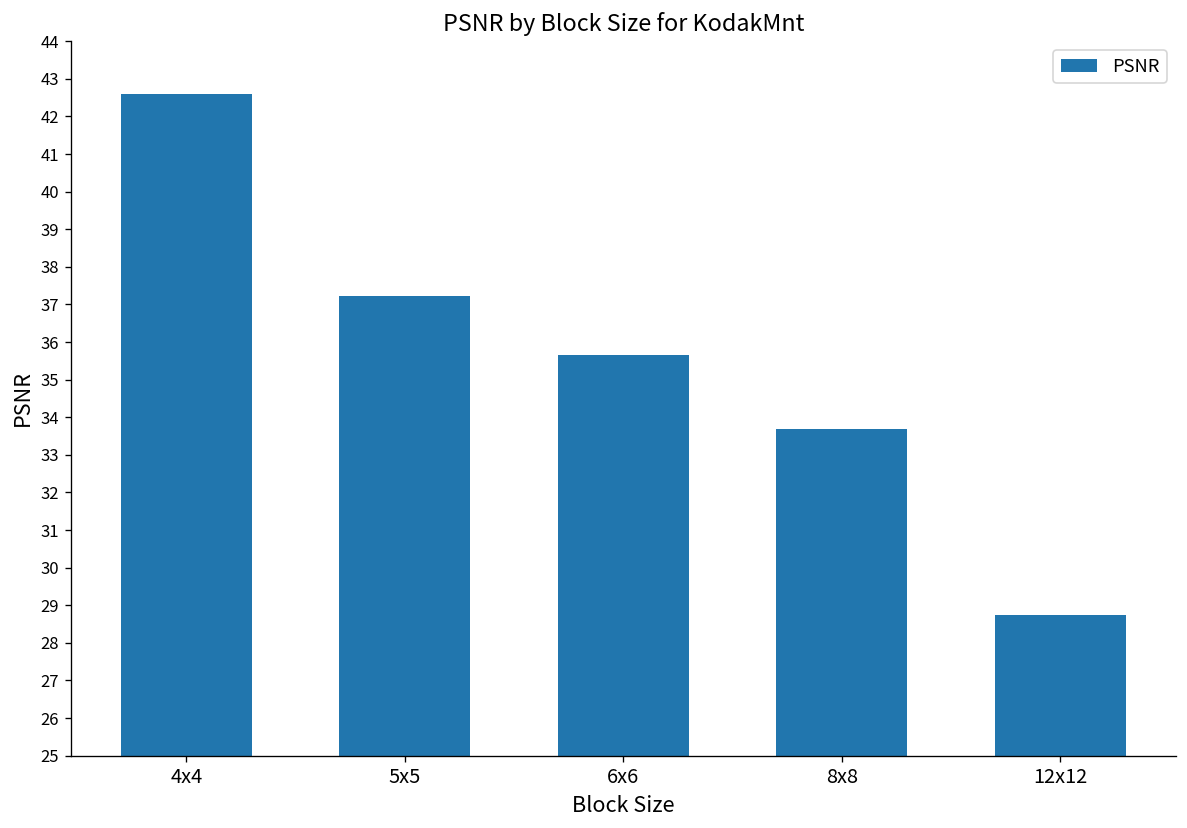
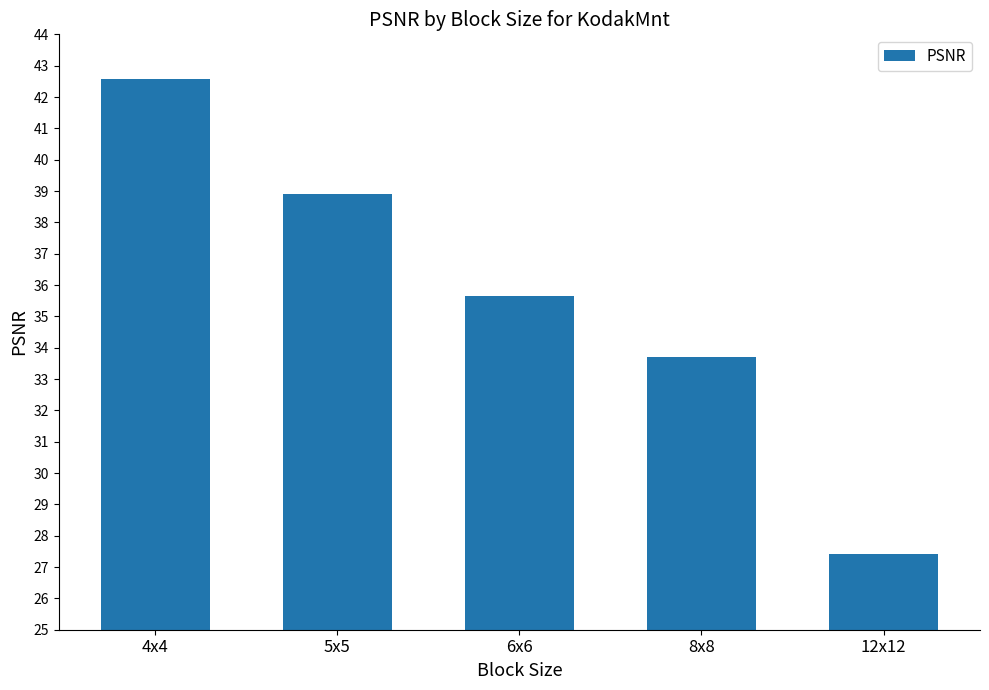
  {
    "4x4": 42.6,
-   "5x5": 37.2,
+   "5x5": 38.9,
    "6x6": 35.7,
    "8x8": 33.7,
-   "12x12": 28.7
+   "12x12": 27.4
  }
